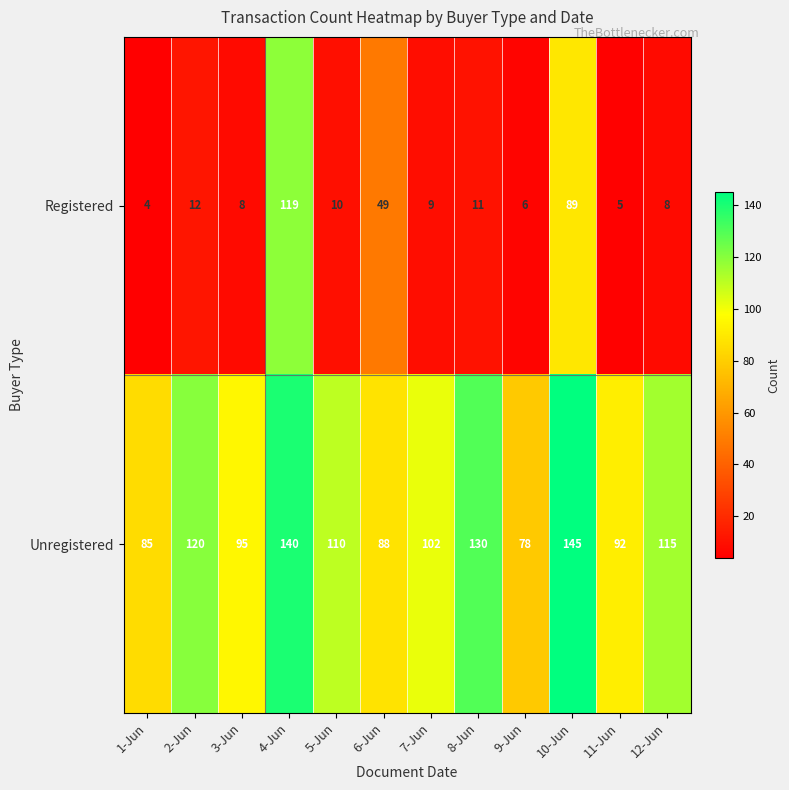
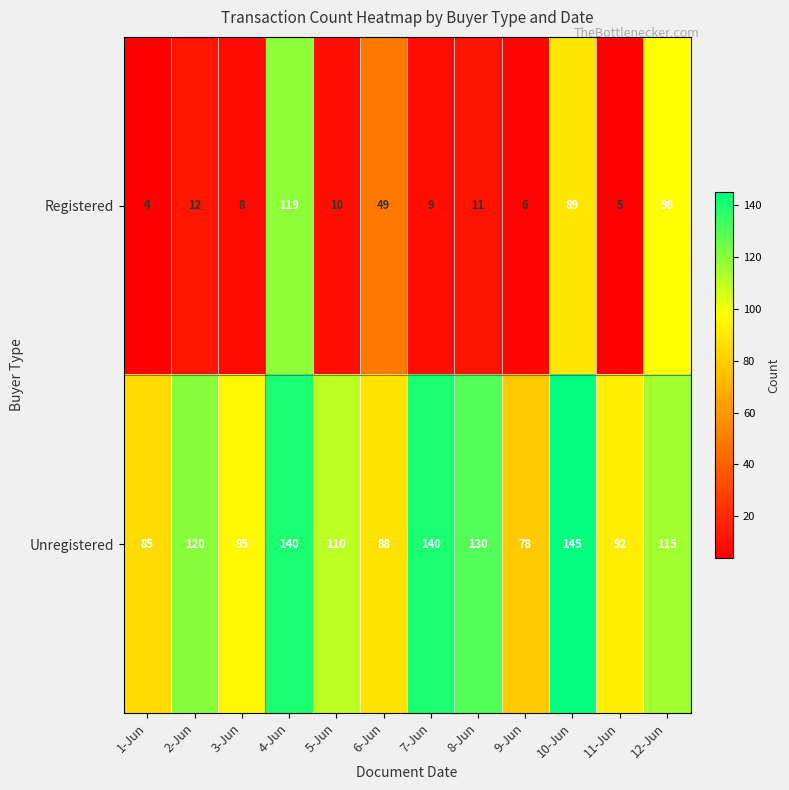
  {
    "Registered": {
      "1-Jun": 4,
      "2-Jun": 12,
      "3-Jun": 8,
      "4-Jun": 119,
      "5-Jun": 10,
      "6-Jun": 49,
      "7-Jun": 9,
      "8-Jun": 11,
      "9-Jun": 6,
      "10-Jun": 89,
      "11-Jun": 5,
-     "12-Jun": 8
+     "12-Jun": 98
    },
    "Unregistered": {
      "1-Jun": 85,
      "2-Jun": 120,
      "3-Jun": 95,
      "4-Jun": 140,
      "5-Jun": 110,
      "6-Jun": 88,
-     "7-Jun": 102,
+     "7-Jun": 140,
      "8-Jun": 130,
      "9-Jun": 78,
      "10-Jun": 145,
      "11-Jun": 92,
      "12-Jun": 115
    }
  }
